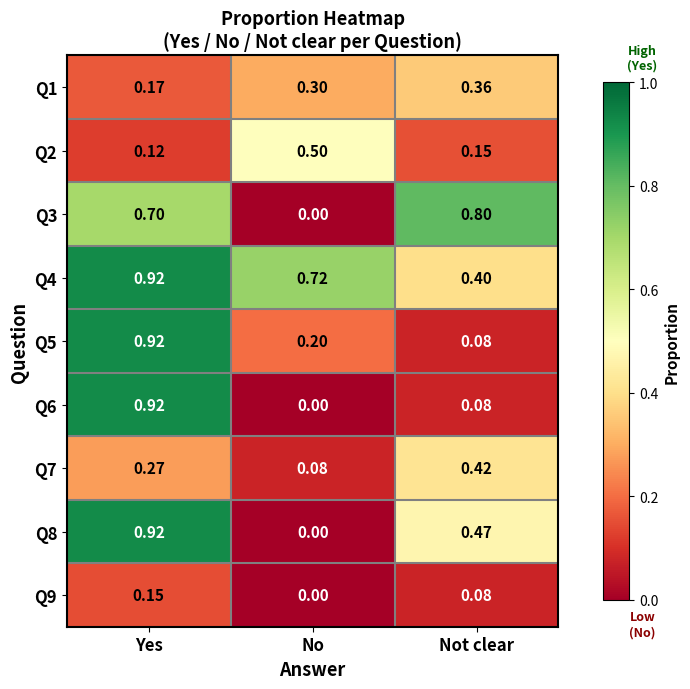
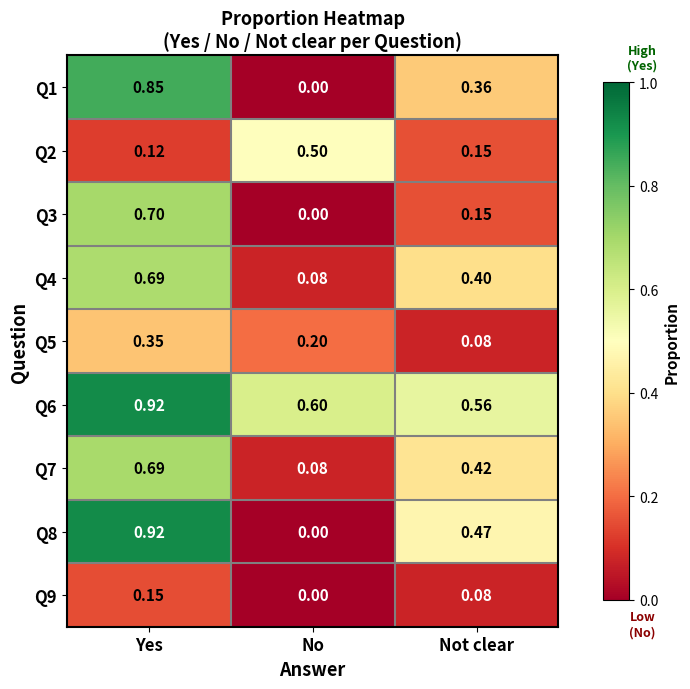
  {
    "Q1": {
-     "Yes": 0.17,
-     "No": 0.30,
+     "Yes": 0.85,
+     "No": 0.00,
      "Not clear": 0.36
    },
    "Q2": {
      "Yes": 0.12,
      "No": 0.50,
      "Not clear": 0.15
    },
    "Q3": {
      "Yes": 0.70,
      "No": 0.00,
-     "Not clear": 0.80
+     "Not clear": 0.15
    },
    "Q4": {
-     "Yes": 0.92,
-     "No": 0.72,
+     "Yes": 0.69,
+     "No": 0.08,
      "Not clear": 0.40
    },
    "Q5": {
-     "Yes": 0.92,
+     "Yes": 0.35,
      "No": 0.20,
      "Not clear": 0.08
    },
    "Q6": {
      "Yes": 0.92,
-     "No": 0.00,
-     "Not clear": 0.08
+     "No": 0.60,
+     "Not clear": 0.56
    },
    "Q7": {
-     "Yes": 0.27,
+     "Yes": 0.69,
      "No": 0.08,
      "Not clear": 0.42
    },
    "Q8": {
      "Yes": 0.92,
      "No": 0.00,
      "Not clear": 0.47
    },
    "Q9": {
      "Yes": 0.15,
      "No": 0.00,
      "Not clear": 0.08
    }
  }
